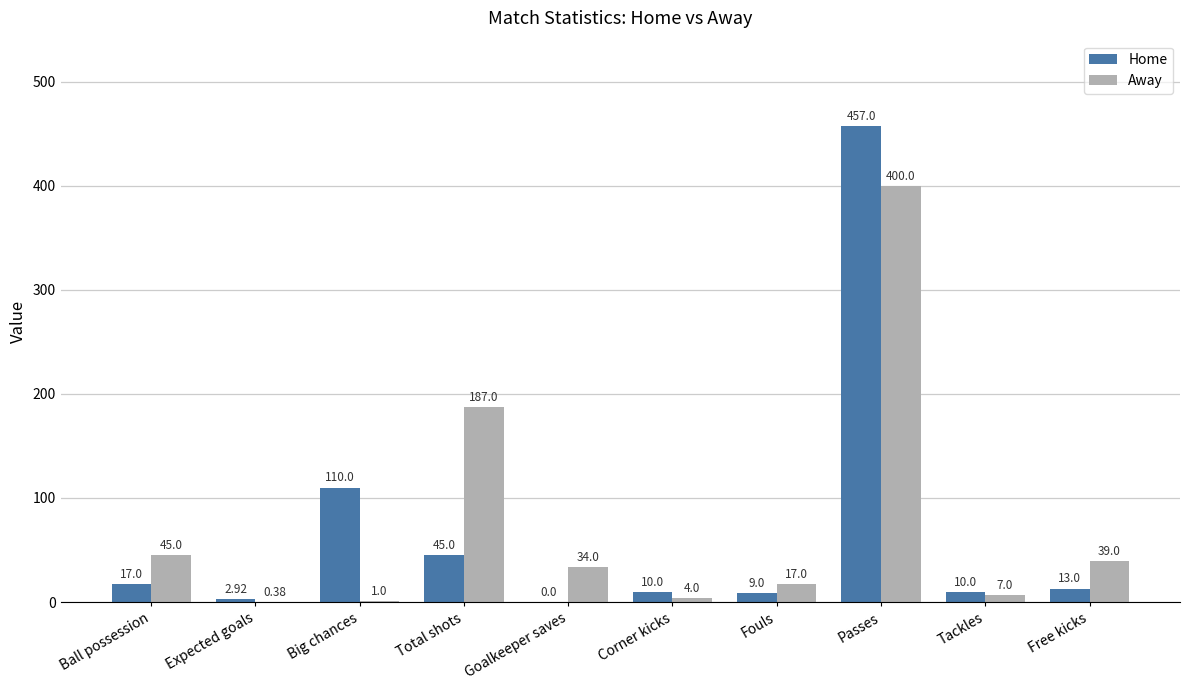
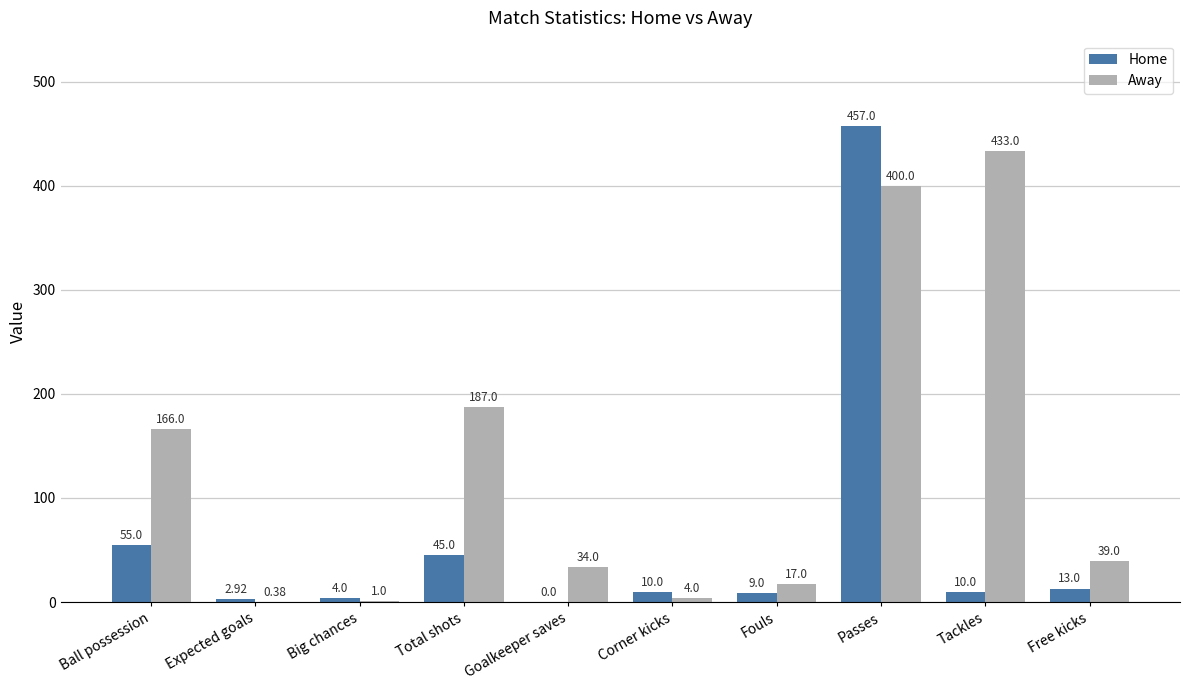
  {
    "Home": {
-     "Ball possession": 17.0,
+     "Ball possession": 55.0,
      "Expected goals": 2.92,
-     "Big chances": 110.0,
+     "Big chances": 4.0,
      "Total shots": 45.0,
      "Goalkeeper saves": 0.0,
      "Corner kicks": 10.0,
      "Fouls": 9.0,
      "Passes": 457.0,
      "Tackles": 10.0,
      "Free kicks": 13.0
    },
    "Away": {
-     "Ball possession": 45.0,
+     "Ball possession": 166.0,
      "Expected goals": 0.38,
      "Big chances": 1.0,
      "Total shots": 187.0,
      "Goalkeeper saves": 34.0,
      "Corner kicks": 4.0,
      "Fouls": 17.0,
      "Passes": 400.0,
-     "Tackles": 7.0,
+     "Tackles": 433.0,
      "Free kicks": 39.0
    }
  }
